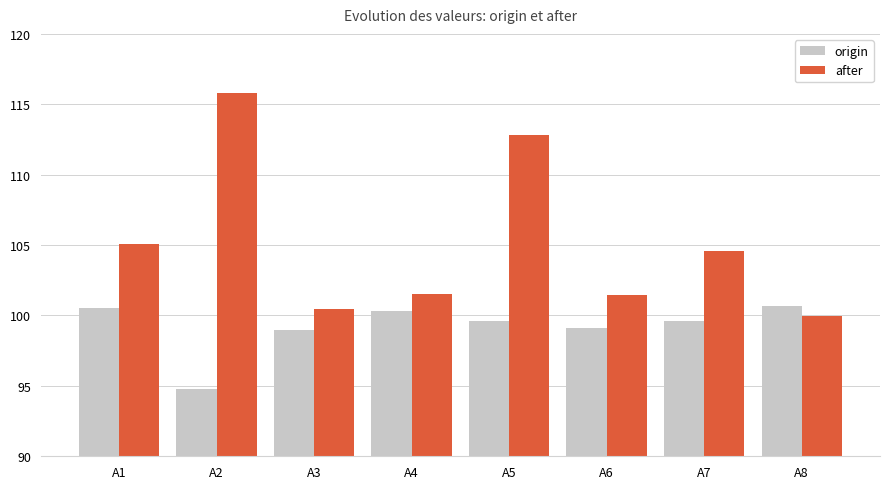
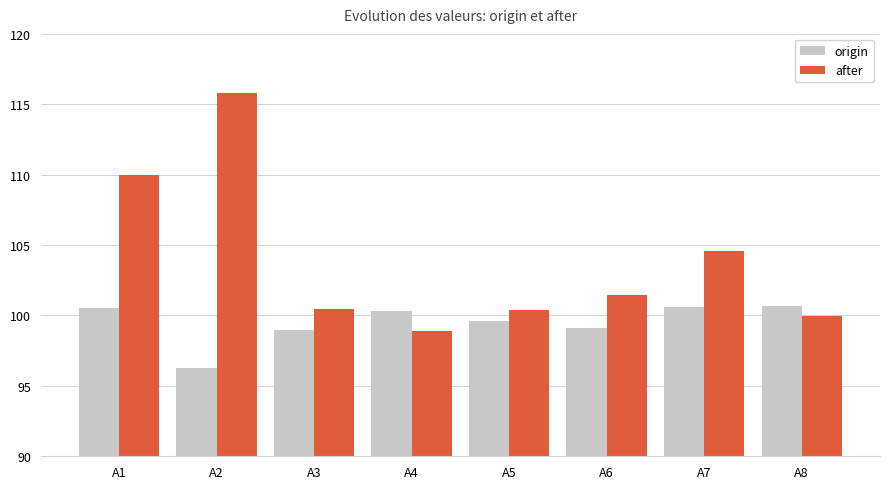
  {
    "origin": {
      "A1": 100.6,
-     "A2": 94.8,
+     "A2": 96.3,
      "A3": 99.0,
      "A4": 100.3,
      "A5": 99.6,
      "A6": 99.1,
-     "A7": 99.6,
+     "A7": 100.6,
      "A8": 100.7
    },
    "after": {
-     "A1": 105.1,
+     "A1": 110.0,
      "A2": 115.8,
      "A3": 100.4,
-     "A4": 101.5,
-     "A5": 112.8,
+     "A4": 98.9,
+     "A5": 100.4,
      "A6": 101.4,
      "A7": 104.6,
      "A8": 100.0
    }
  }
